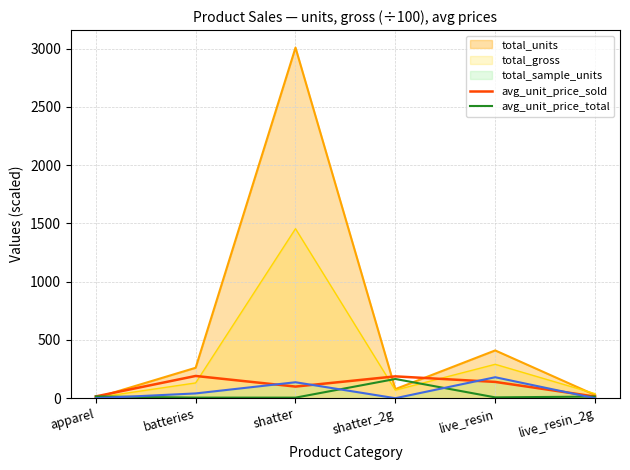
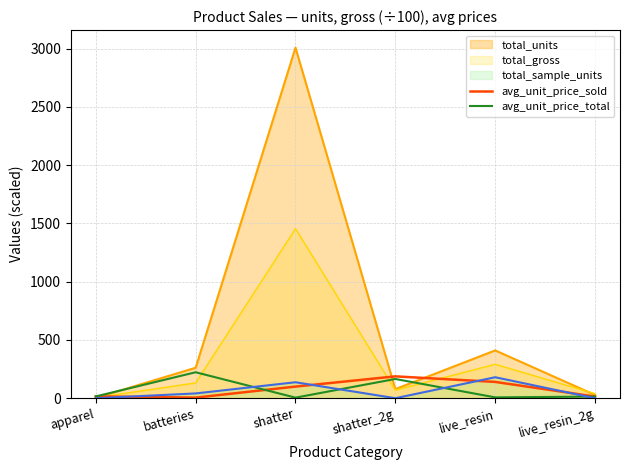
  {
    "avg_unit_price_sold": {
-     "batteries": 190,
+     "batteries": 10,
      "shatter": 100,
      "shatter_2g": 190,
      "live_resin": 140
    },
    "avg_unit_price_total": {
-     "batteries": 10,
+     "batteries": 220,
      "shatter": 0,
      "shatter_2g": 160,
      "live_resin": 10
    }
  }
